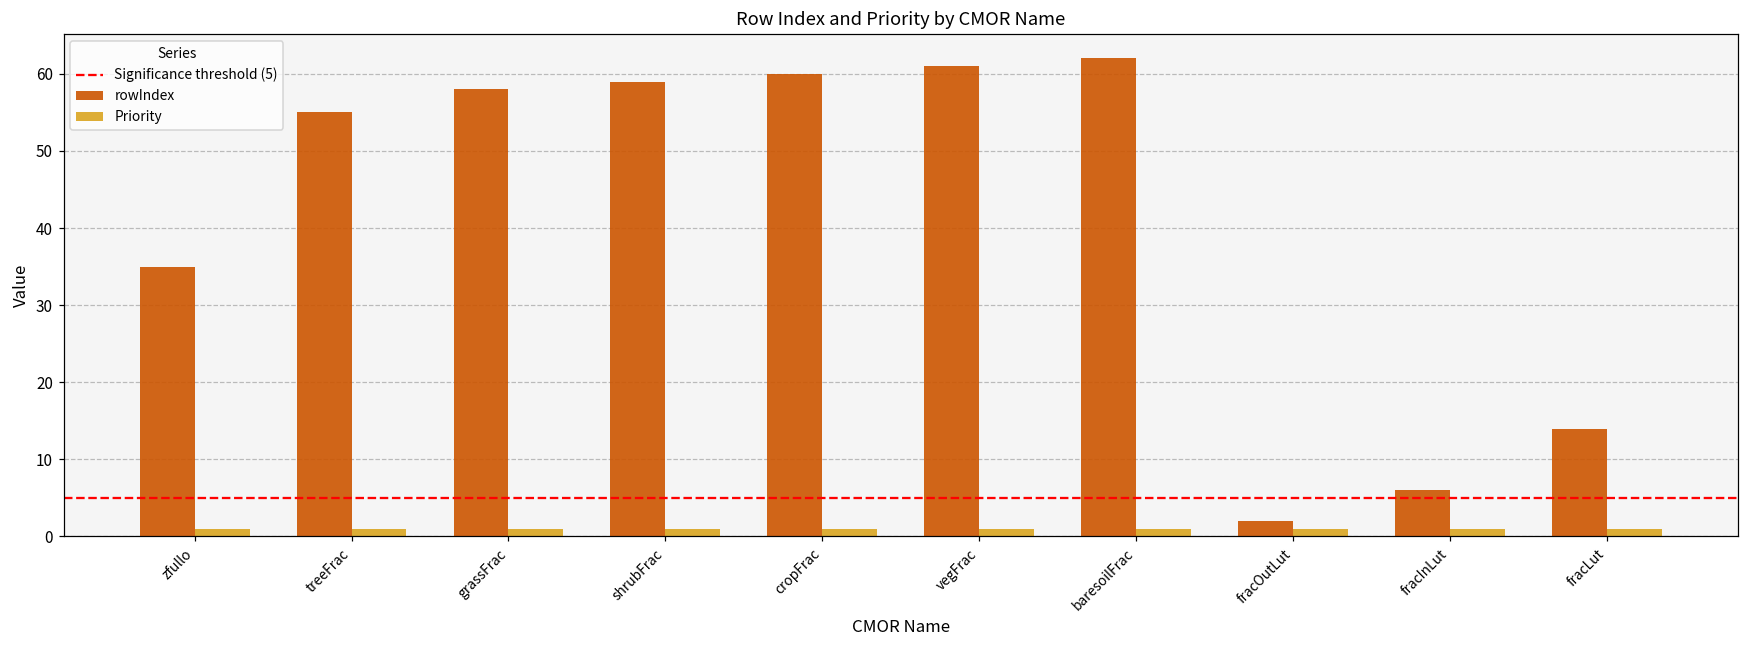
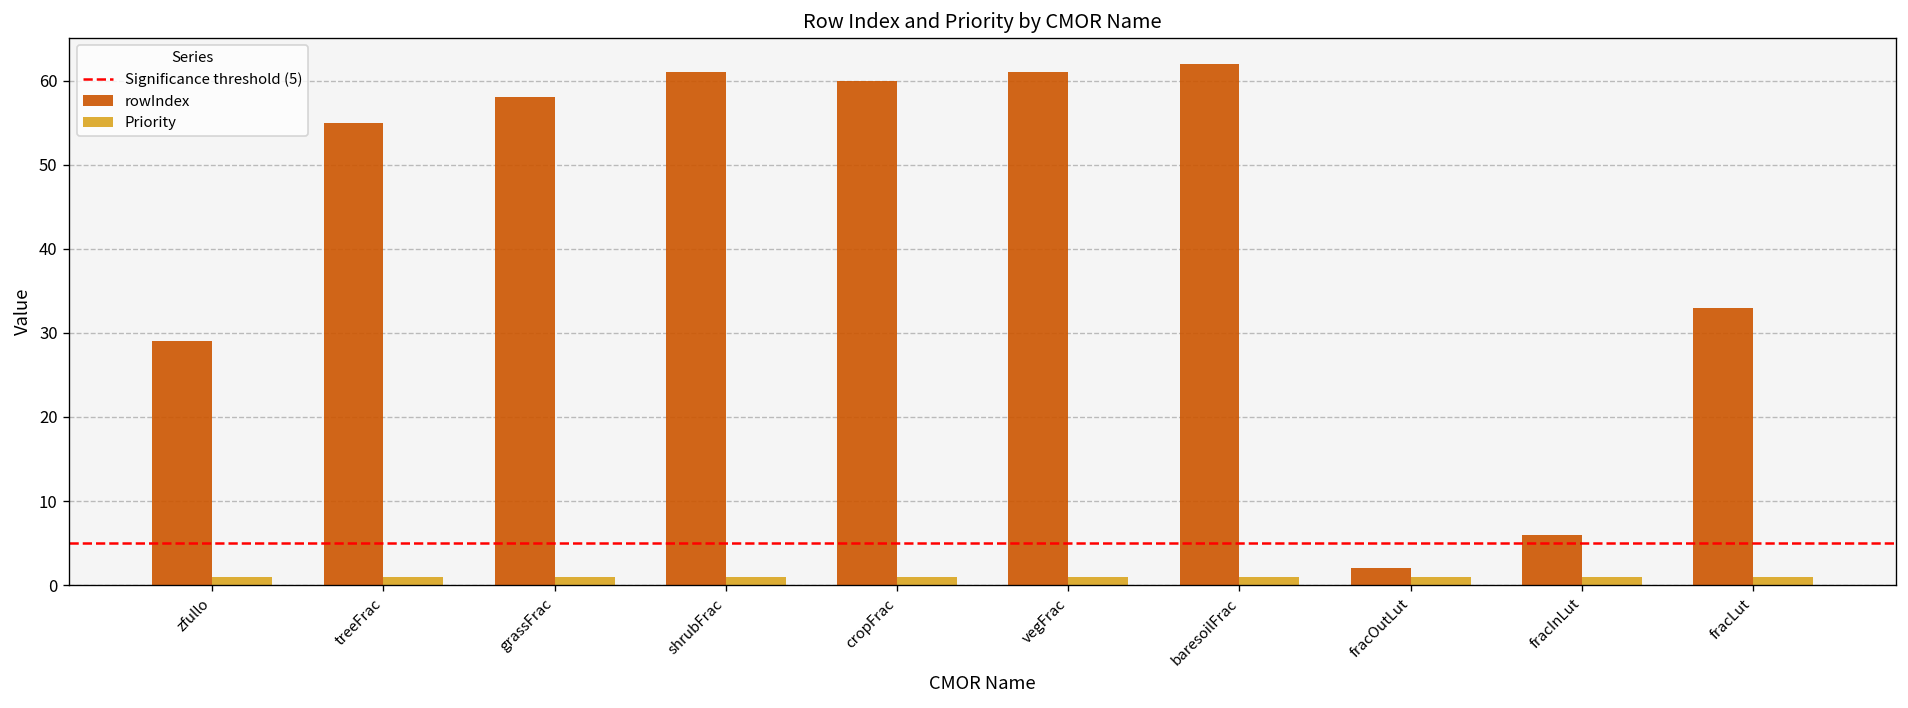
  {
    "rowIndex": {
-     "zfullo": 35,
+     "zfullo": 29,
      "treeFrac": 55,
      "grassFrac": 58,
-     "shrubFrac": 59,
+     "shrubFrac": 61,
      "cropFrac": 60,
      "vegFrac": 61,
      "baresoilFrac": 62,
      "fracOutLut": 2,
      "fracInLut": 6,
-     "fracLut": 14
+     "fracLut": 33
    },
    "Priority": {
      "zfullo": 1,
      "treeFrac": 1,
      "grassFrac": 1,
      "shrubFrac": 1,
      "cropFrac": 1,
      "vegFrac": 1,
      "baresoilFrac": 1,
      "fracOutLut": 1,
      "fracInLut": 1,
      "fracLut": 1
    }
  }
